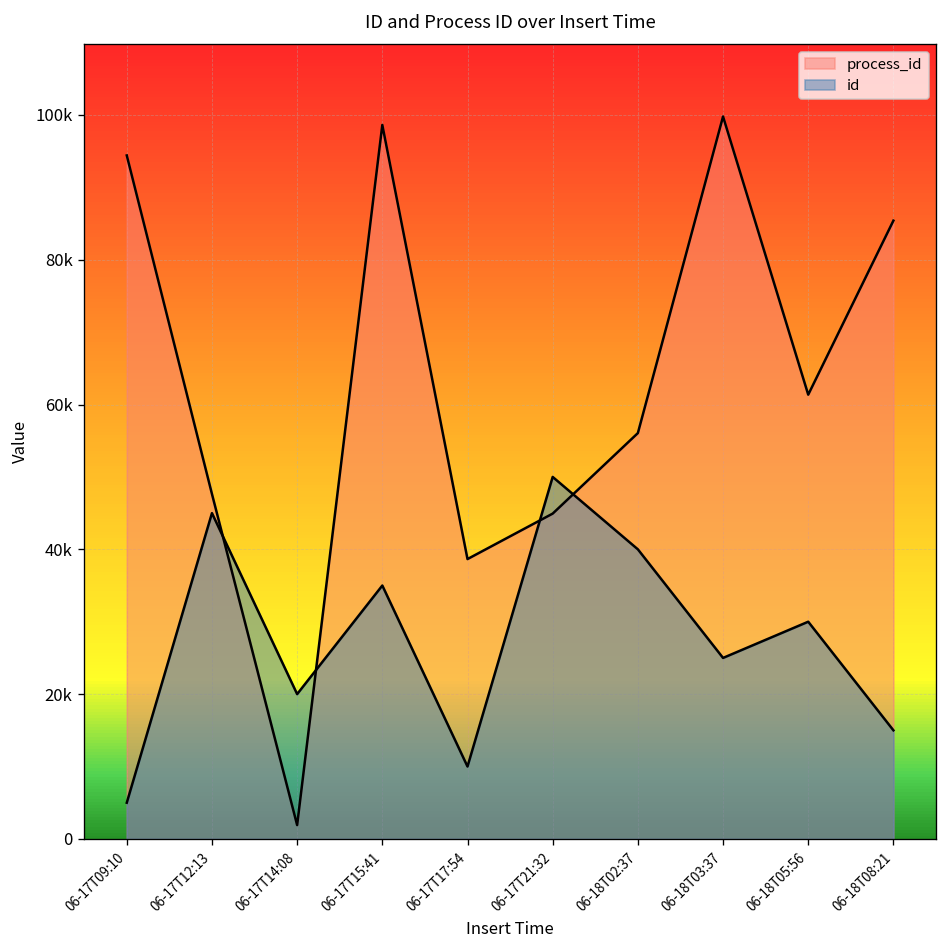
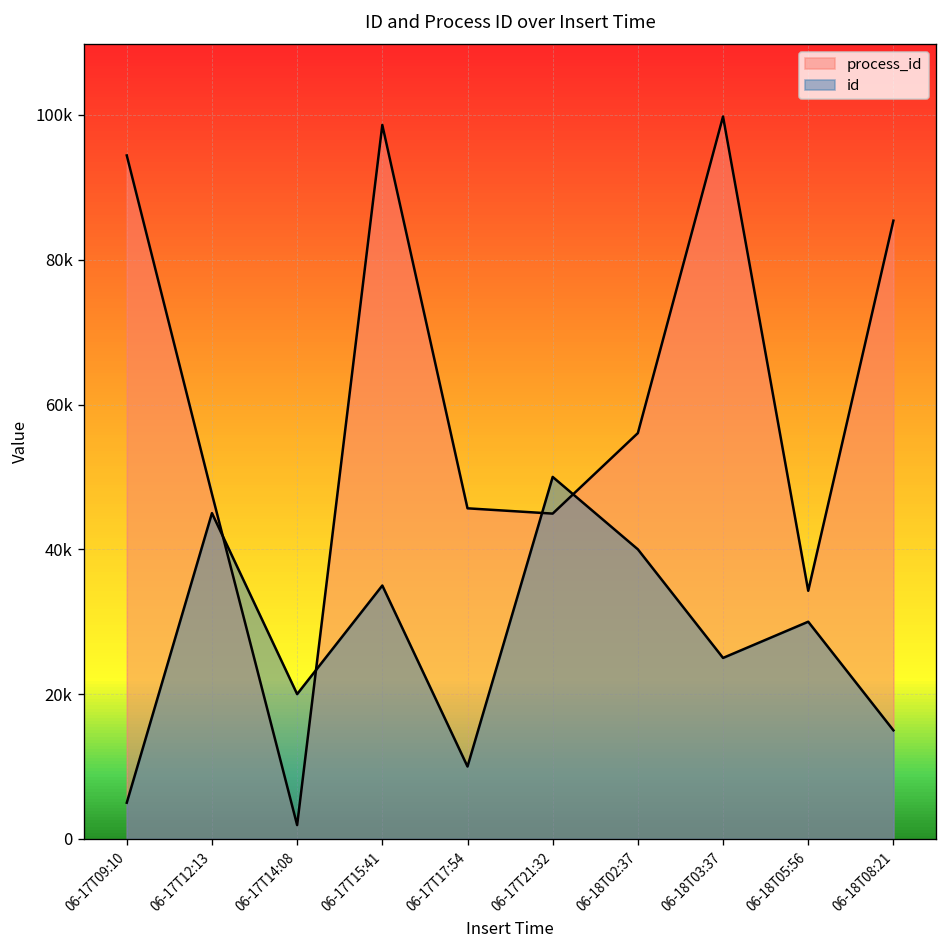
  {
    "process_id": {
      "06-17T09:10": 94000,
      "06-17T12:13": 48000,
      "06-17T14:08": 2000,
      "06-17T15:41": 99000,
-     "06-17T17:54": 39000,
+     "06-17T17:54": 46000,
      "06-17T21:32": 45000,
      "06-18T02:37": 56000,
      "06-18T03:37": 100000,
-     "06-18T05:56": 61000,
+     "06-18T05:56": 34000,
      "06-18T08:21": 85000
    },
    "id": {
      "06-17T09:10": 5000,
      "06-17T12:13": 45000,
      "06-17T14:08": 20000,
      "06-17T15:41": 35000,
      "06-17T17:54": 10000,
      "06-17T21:32": 50000,
      "06-18T02:37": 40000,
      "06-18T03:37": 25000,
      "06-18T05:56": 30000,
      "06-18T08:21": 15000
    }
  }
